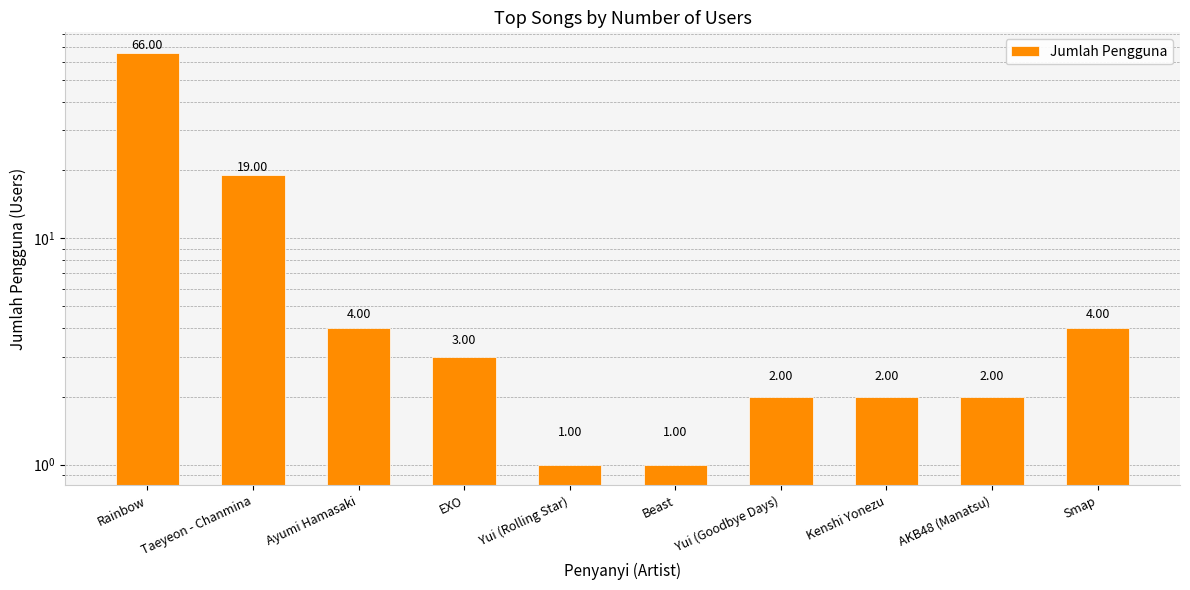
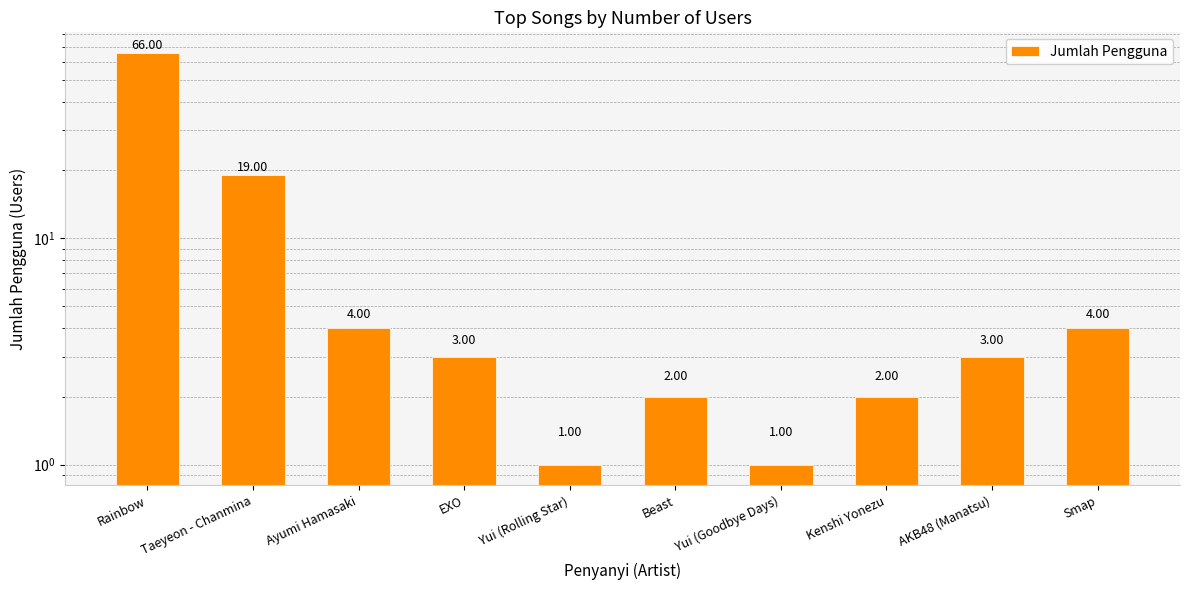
  {
    "Rainbow": 66.00,
    "Taeyeon - Chanmina": 19.00,
    "Ayumi Hamasaki": 4.00,
    "EXO": 3.00,
-   "Beast": 1.00,
-   "Yui (Goodbye Days)": 2.00,
+   "Beast": 2.00,
+   "Yui (Goodbye Days)": 1.00,
    "Kenshi Yonezu": 2.00,
-   "AKB48 (Manatsu)": 2.00,
+   "AKB48 (Manatsu)": 3.00,
    "Smap": 4.00
  }
